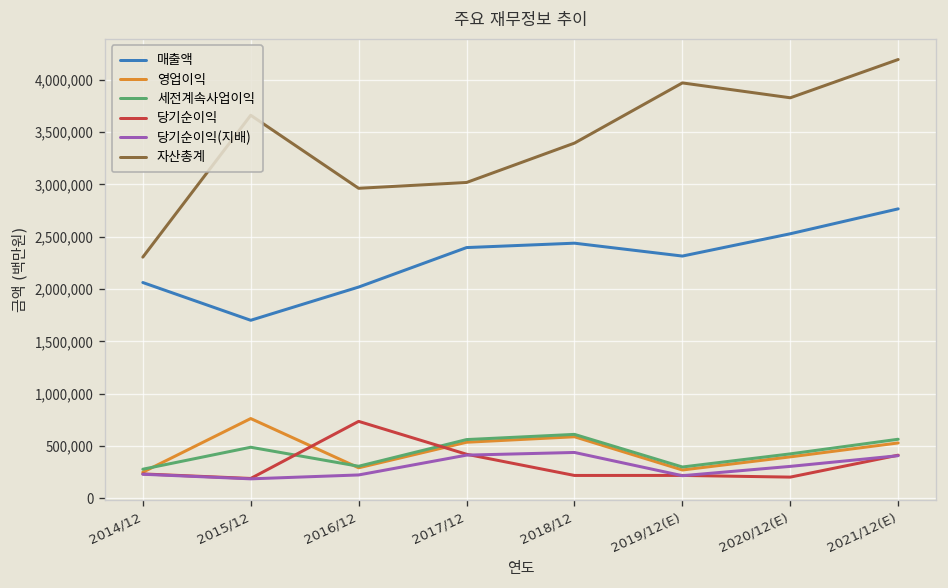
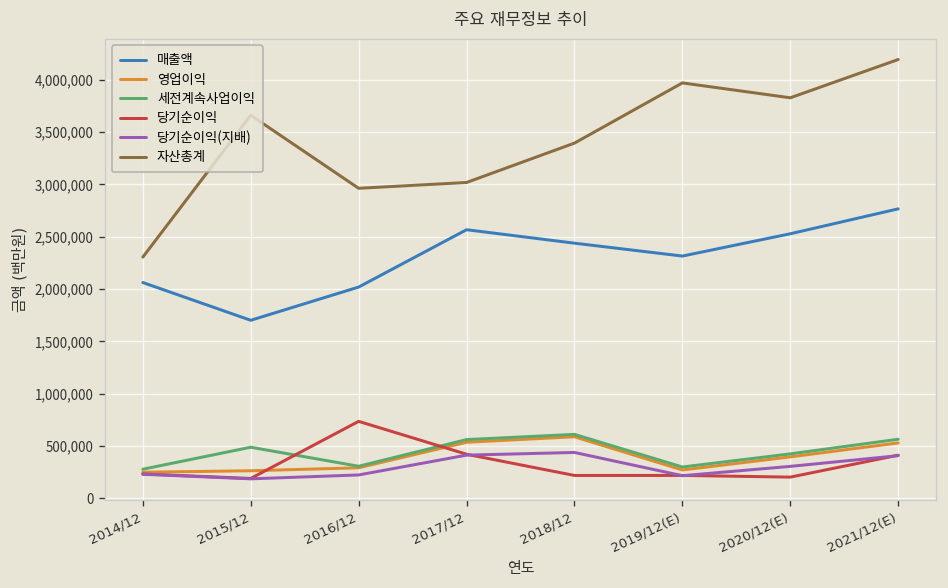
  {
    "매출액": {
      "2014/12": "2,100,000",
      "2015/12": "1,700,000",
      "2016/12": "2,000,000",
-     "2017/12": "2,400,000",
+     "2017/12": "2,600,000",
      "2018/12": "2,400,000",
      "2019/12(E)": "2,300,000",
      "2020/12(E)": "2,500,000",
      "2021/12(E)": "2,800,000"
    },
    "영업이익": {
-     "2015/12": "800,000",
+     "2015/12": "300,000",
      "2021/12(E)": "500,000"
    },
    "세전계속사업이익": {
      "2015/12": "500,000",
      "2021/12(E)": "600,000"
    },
    "당기순이익": {
      "2016/12": "700,000",
      "2018/12": "200,000",
      "2020/12(E)": "200,000"
    },
    "당기순이익(지배)": {
      "2016/12": "200,000",
      "2018/12": "400,000",
      "2020/12(E)": "300,000"
    },
    "자산총계": {
      "2014/12": "2,300,000",
      "2016/12": "3,000,000",
      "2017/12": "3,000,000",
      "2018/12": "3,400,000",
      "2019/12(E)": "4,000,000",
      "2020/12(E)": "3,800,000",
      "2021/12(E)": "4,200,000"
    }
  }
